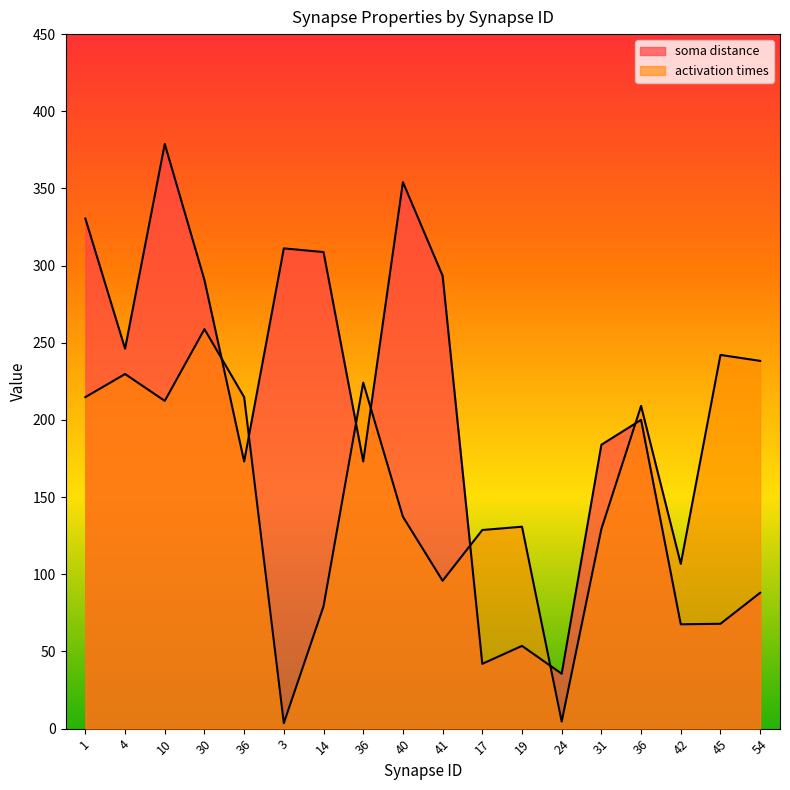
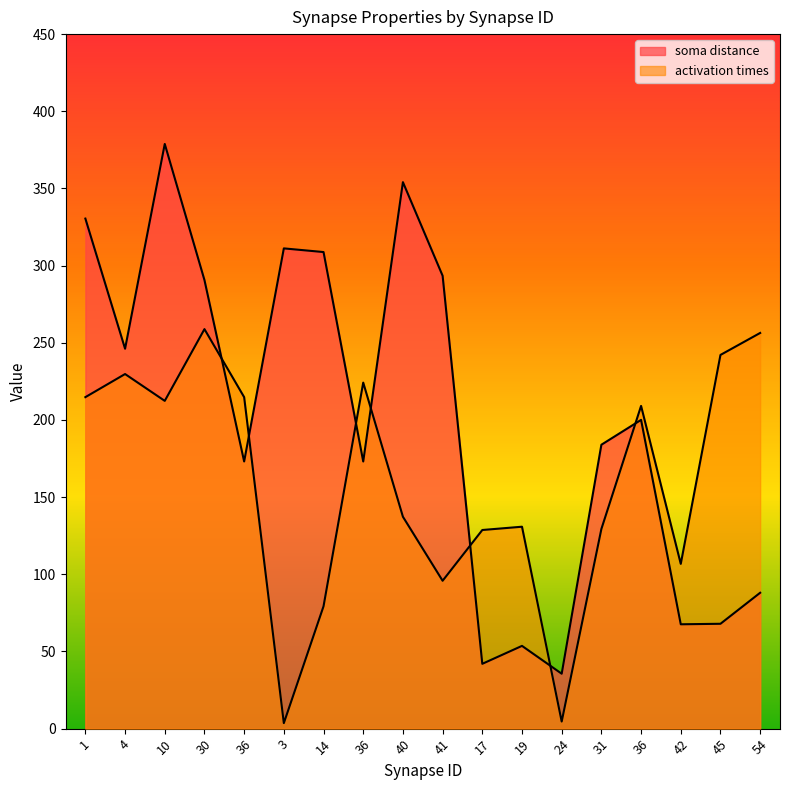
  {
    "soma distance": {
      "1": 330,
      "4": 246,
      "10": 379,
      "30": 291,
      "3": 311,
      "14": 309,
      "40": 354,
      "41": 293,
      "17": 42,
      "19": 54,
      "24": 36,
      "31": 184,
      "42": 68,
      "45": 68,
      "54": 88
    },
    "activation times": {
      "1": 215,
      "4": 230,
      "10": 212,
      "30": 259,
      "3": 4,
      "14": 79,
      "40": 137,
      "41": 96,
      "17": 129,
      "19": 131,
      "24": 5,
      "31": 129,
      "42": 107,
      "45": 242,
-     "54": 238
+     "54": 256
    }
  }
